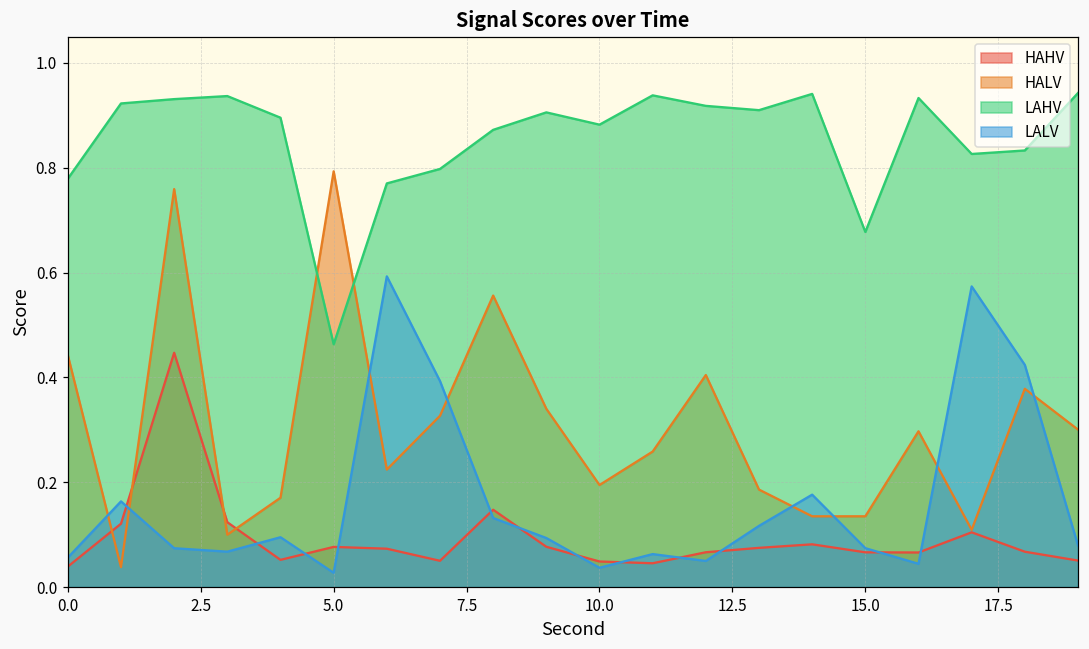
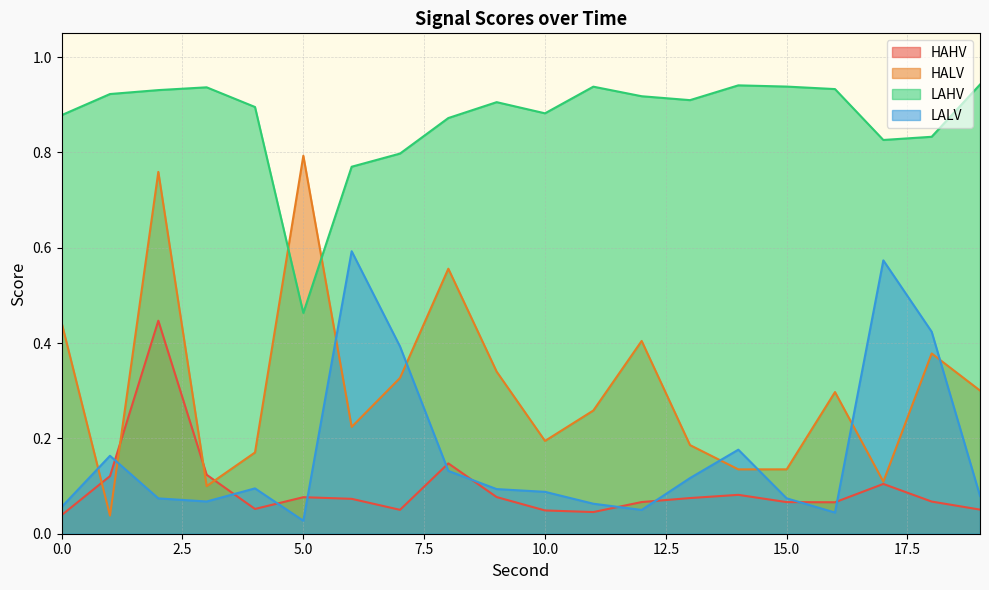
  {
    "LAHV": {
-     "0.0": 0.78,
+     "0.0": 0.88,
      "5.0": 0.46,
      "10.0": 0.88,
-     "15.0": 0.68
+     "15.0": 0.94
    },
    "LALV": {
      "0.0": 0.06,
      "5.0": 0.03,
-     "10.0": 0.04,
+     "10.0": 0.09,
      "15.0": 0.07
    }
  }
